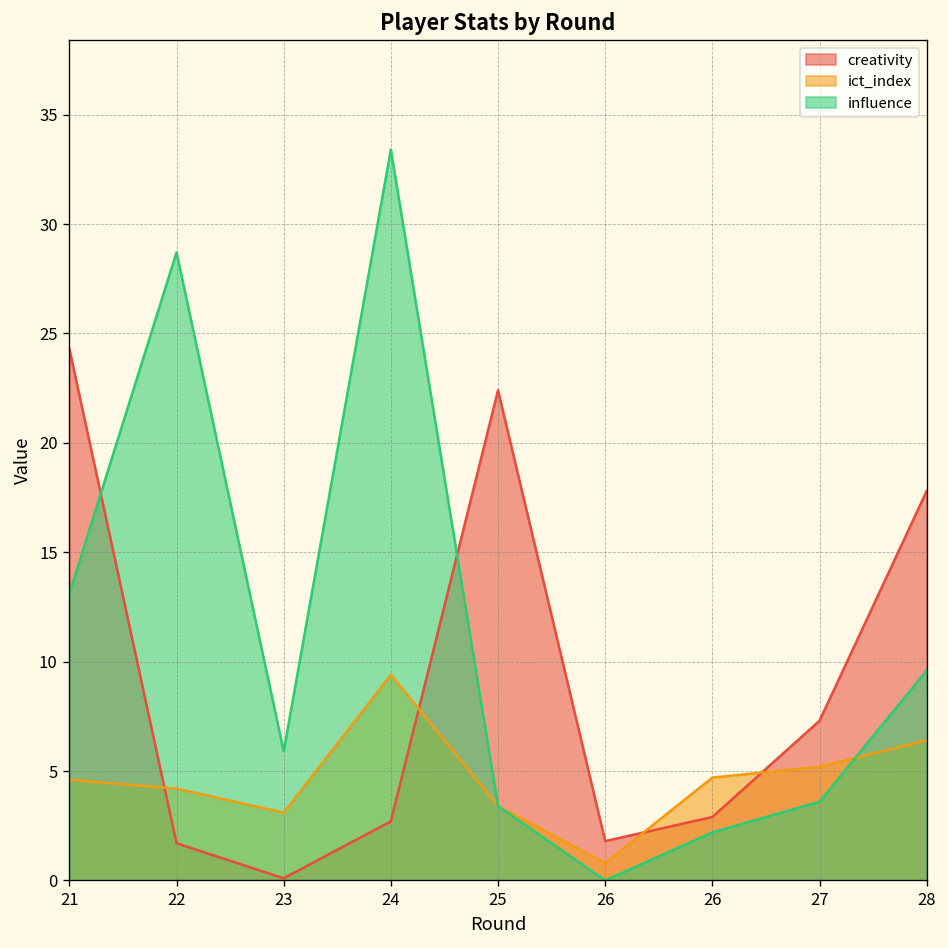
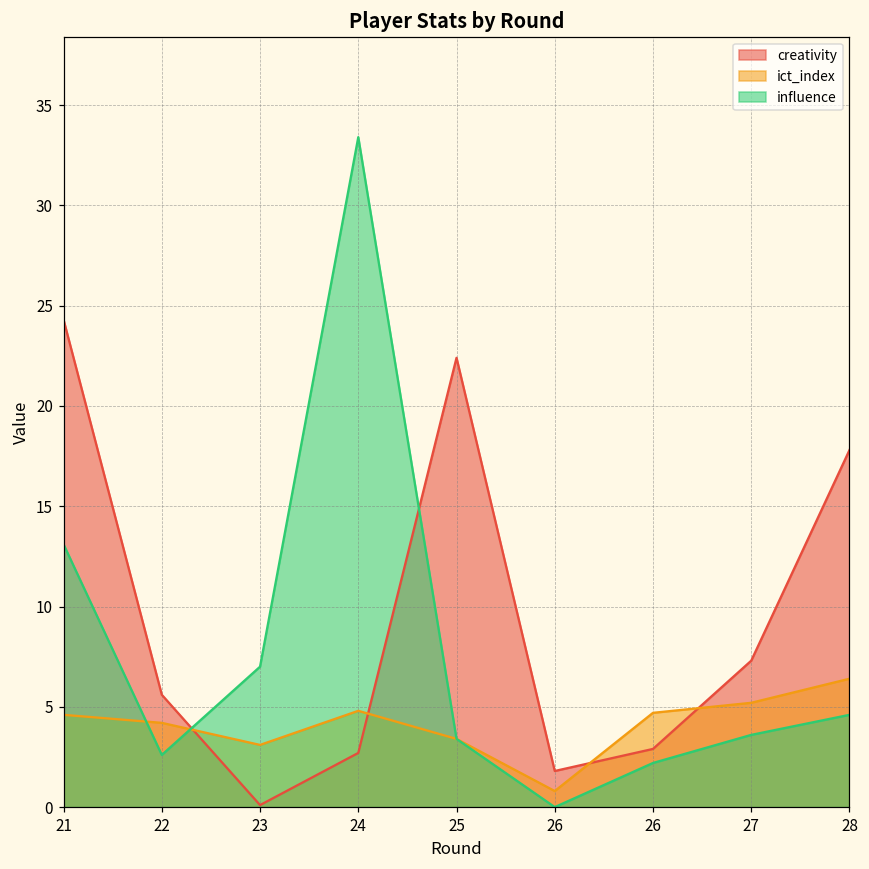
  {
    "creativity": {
      "21": 24.3,
-     "22": 1.7,
+     "22": 5.6,
      "23": 0.1,
      "24": 2.7,
      "25": 22.4,
      "27": 7.3,
      "28": 17.8
    },
    "ict_index": {
      "21": 4.6,
      "22": 4.2,
      "23": 3.1,
-     "24": 9.4,
+     "24": 4.8,
      "27": 5.2,
      "28": 6.4
    },
    "influence": {
      "21": 13.1,
-     "22": 28.7,
-     "23": 5.9,
+     "22": 2.6,
+     "23": 7.0,
      "24": 33.4,
      "27": 3.6,
-     "28": 9.6
+     "28": 4.6
    }
  }
